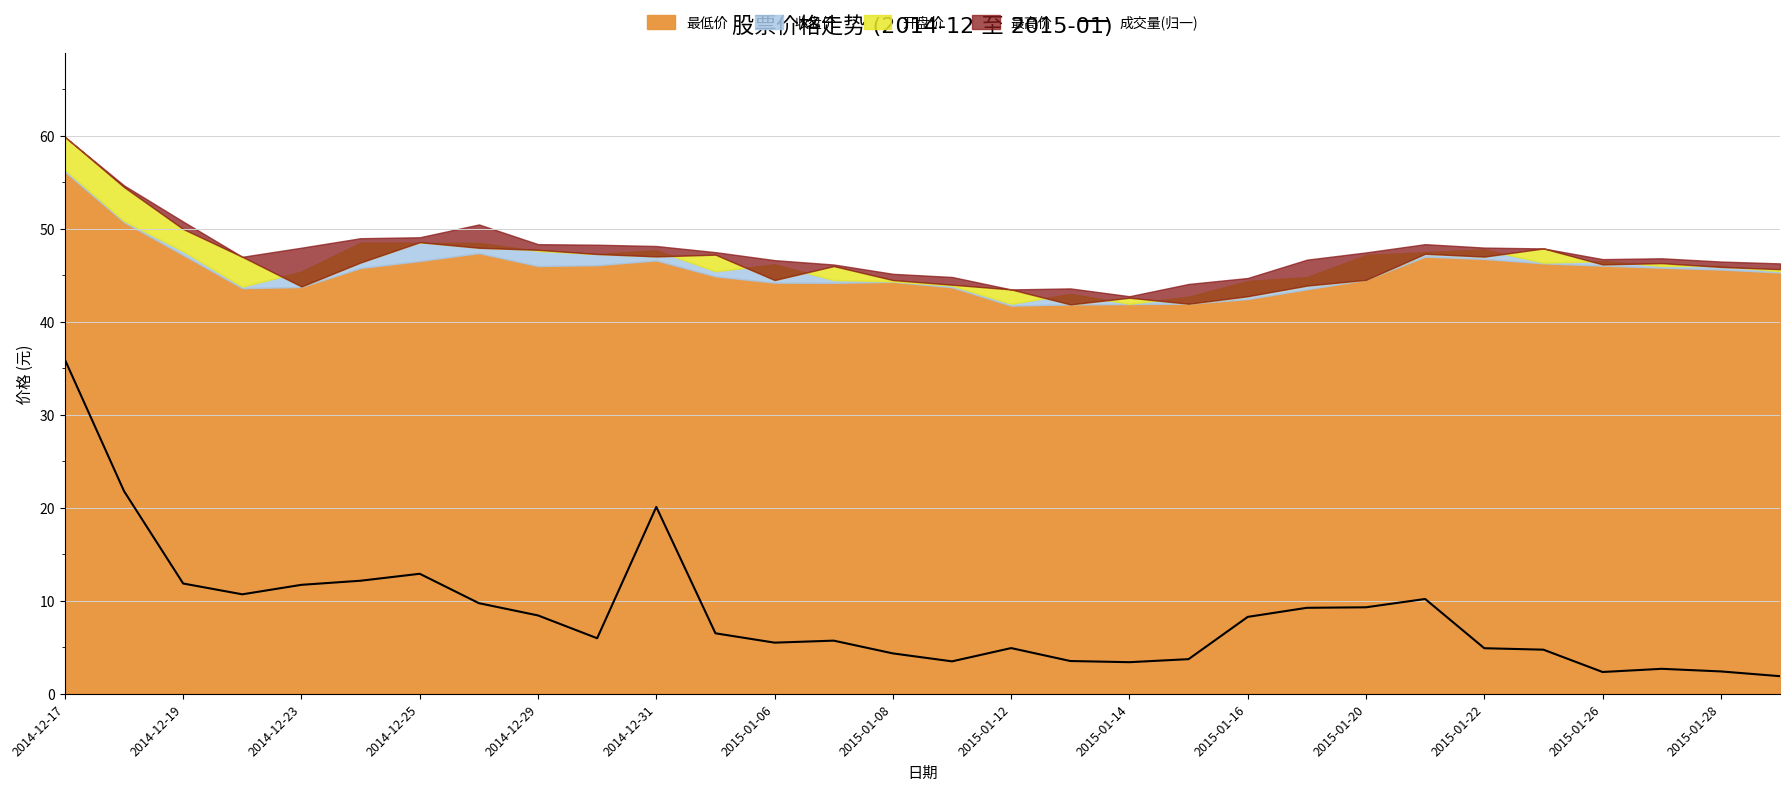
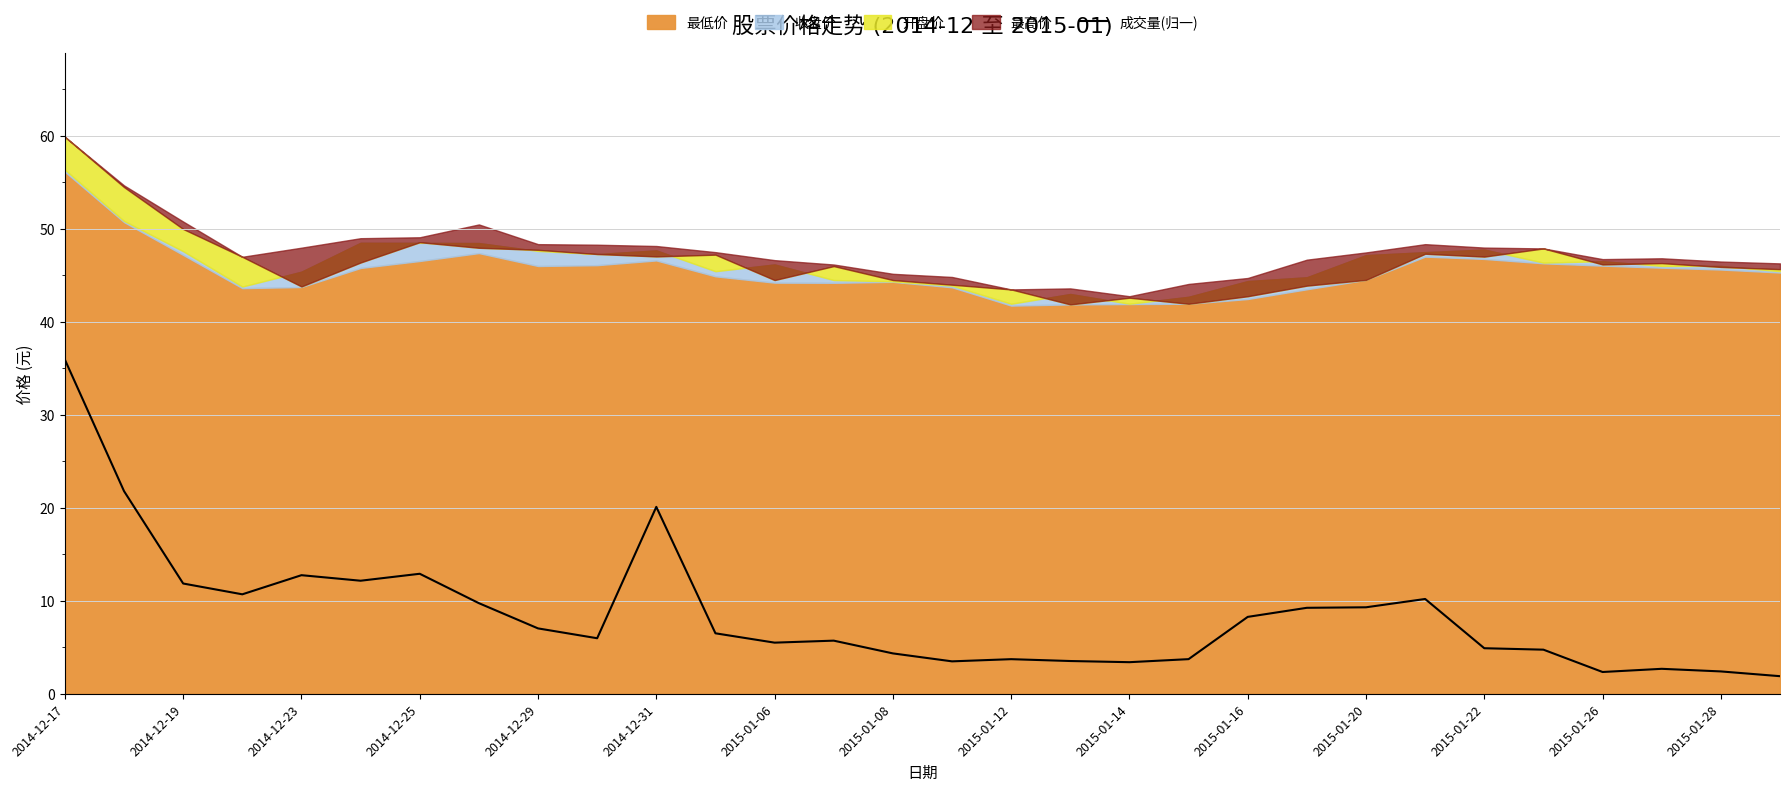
  {
    "成交量(归一)": {
      "2014-12-17": 36,
      "2014-12-19": 12,
-     "2014-12-23": 12,
+     "2014-12-23": 13,
      "2014-12-25": 13,
-     "2014-12-29": 8,
+     "2014-12-29": 7,
      "2014-12-31": 20,
      "2015-01-06": 5,
      "2015-01-08": 4,
-     "2015-01-12": 5,
+     "2015-01-12": 4,
      "2015-01-14": 3,
      "2015-01-16": 8,
      "2015-01-20": 9,
      "2015-01-22": 5,
      "2015-01-26": 2,
      "2015-01-28": 2
    },
    "最低价": {
      "2014-12-19": 47,
      "2014-12-23": 44,
      "2014-12-25": 47,
      "2014-12-29": 46,
      "2014-12-31": 47,
      "2015-01-06": 44,
      "2015-01-16": 42,
      "2015-01-20": 45,
      "2015-01-22": 47,
      "2015-01-26": 46,
      "2015-01-28": 46
    }
  }
